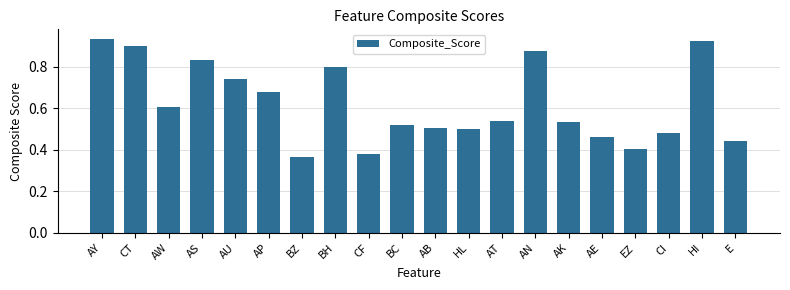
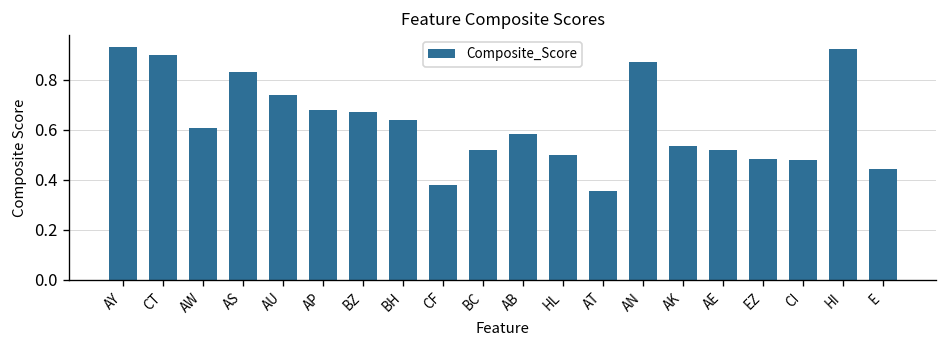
  {
    "AY": 0.93,
    "CT": 0.90,
    "AW": 0.61,
    "AS": 0.83,
    "AU": 0.74,
    "AP": 0.68,
-   "BZ": 0.36,
-   "BH": 0.80,
+   "BZ": 0.67,
+   "BH": 0.64,
    "CF": 0.38,
    "BC": 0.52,
-   "AB": 0.50,
+   "AB": 0.58,
    "HL": 0.50,
-   "AT": 0.54,
+   "AT": 0.36,
    "AN": 0.87,
    "AK": 0.54,
-   "AE": 0.46,
-   "EZ": 0.40,
+   "AE": 0.52,
+   "EZ": 0.48,
    "CI": 0.48,
    "HI": 0.92,
    "E": 0.44
  }
